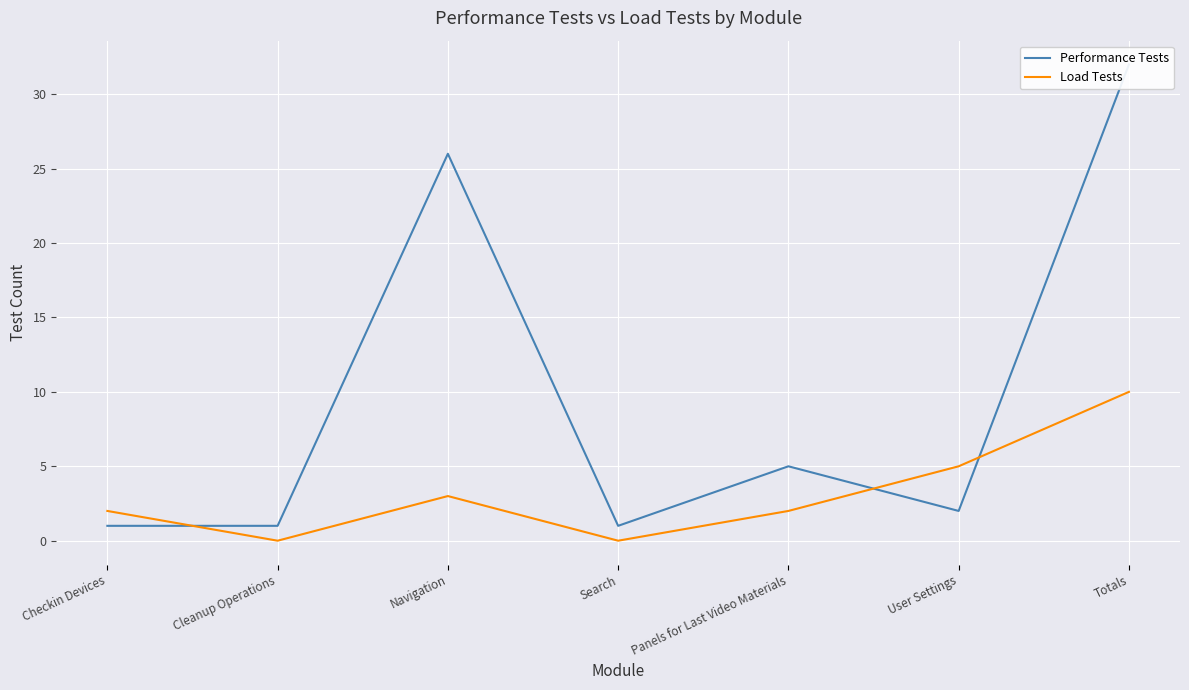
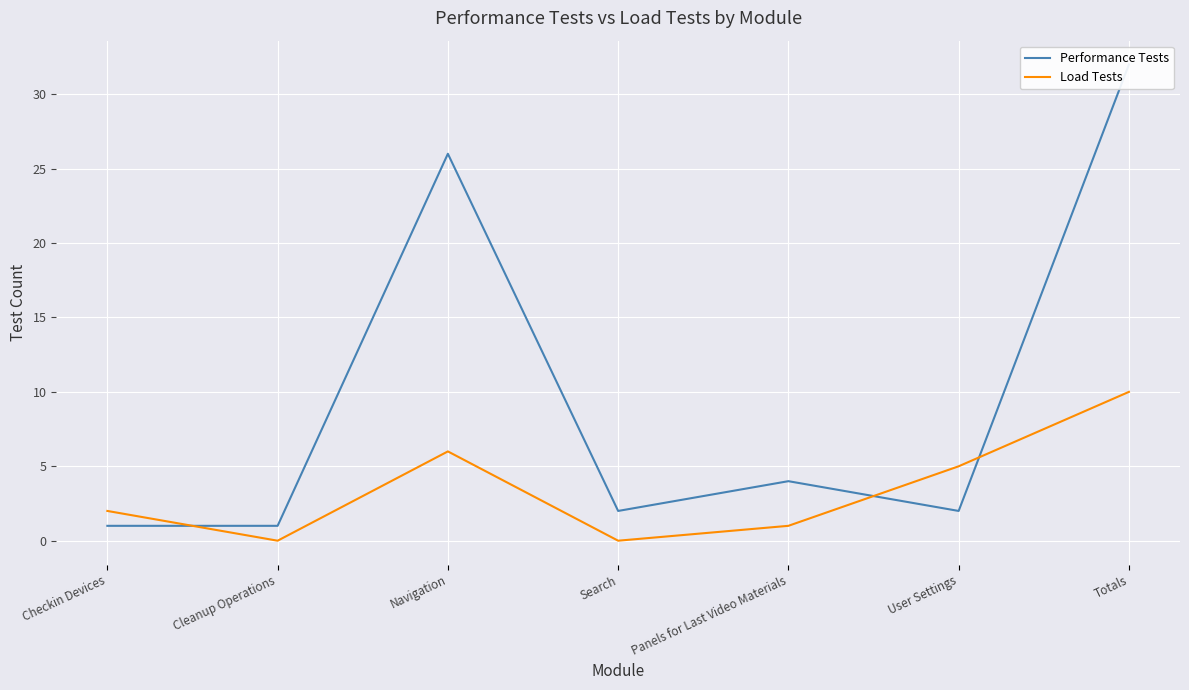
  {
    "Performance Tests": {
      "Checkin Devices": 1,
      "Cleanup Operations": 1,
      "Navigation": 26,
-     "Search": 1,
-     "Panels for Last Video Materials": 5,
+     "Search": 2,
+     "Panels for Last Video Materials": 4,
      "User Settings": 2
    },
    "Load Tests": {
      "Checkin Devices": 2,
      "Cleanup Operations": 0,
-     "Navigation": 3,
+     "Navigation": 6,
      "Search": 0,
-     "Panels for Last Video Materials": 2,
+     "Panels for Last Video Materials": 1,
      "User Settings": 5,
      "Totals": 10
    }
  }
